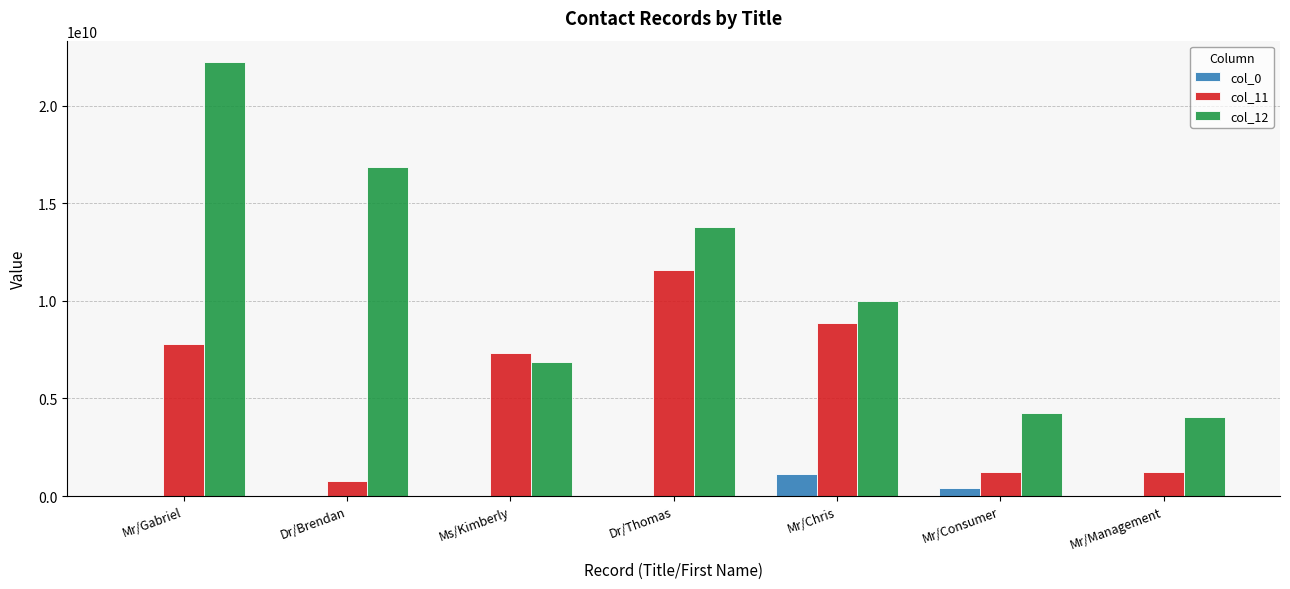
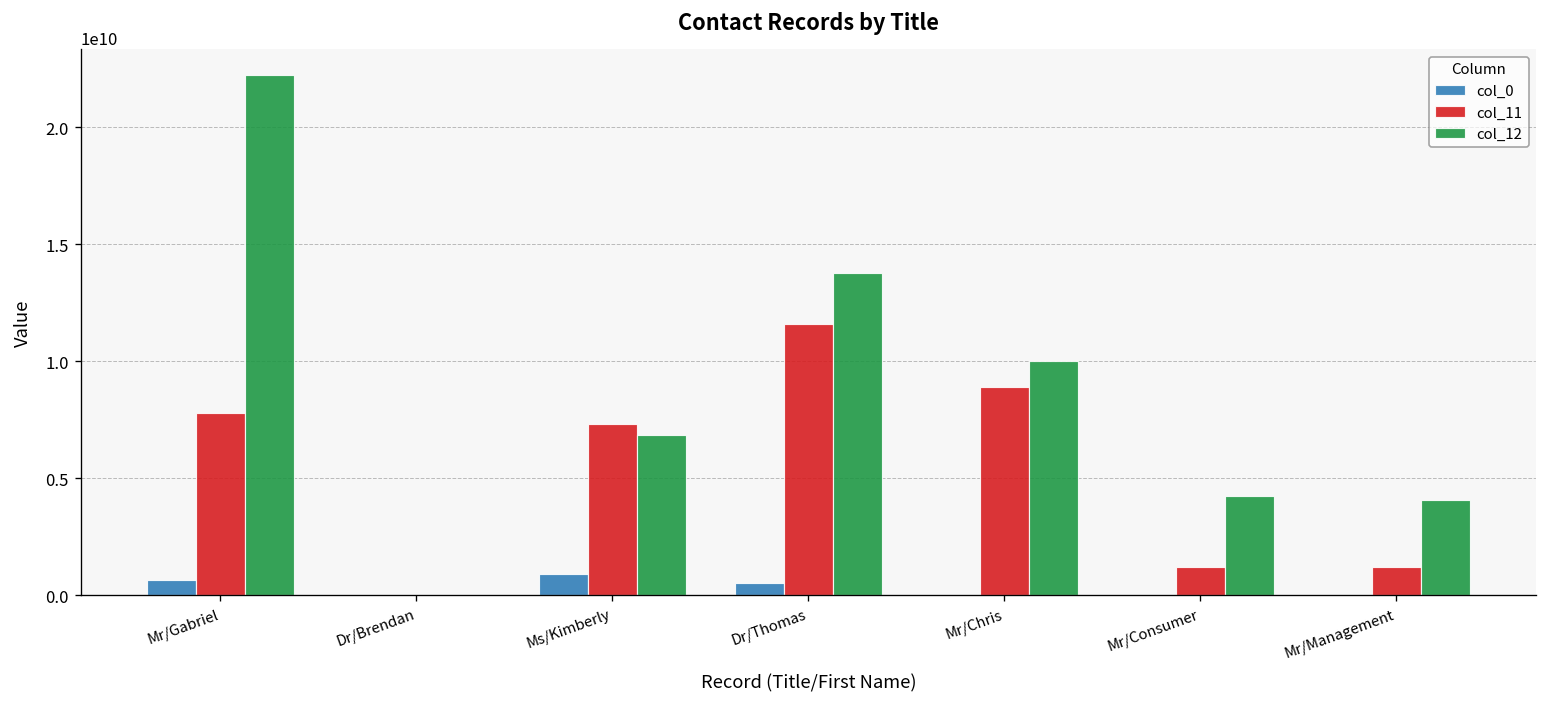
  {
    "col_0": {
-     "Mr/Gabriel": 0,
-     "Ms/Kimberly": 0,
-     "Dr/Thomas": 0,
-     "Mr/Chris": 1100000000,
-     "Mr/Consumer": 400000000
+     "Mr/Gabriel": 700000000,
+     "Ms/Kimberly": 900000000,
+     "Dr/Thomas": 500000000,
+     "Mr/Chris": 0,
+     "Mr/Consumer": 0
    },
    "col_11": {
      "Mr/Gabriel": 7800000000,
-     "Dr/Brendan": 800000000,
+     "Dr/Brendan": 0,
      "Ms/Kimberly": 7300000000,
      "Dr/Thomas": 11600000000,
      "Mr/Chris": 8900000000,
      "Mr/Consumer": 1200000000,
      "Mr/Management": 1200000000
    },
    "col_12": {
      "Mr/Gabriel": 22200000000,
-     "Dr/Brendan": 16900000000,
+     "Dr/Brendan": 0,
      "Ms/Kimberly": 6900000000,
      "Dr/Thomas": 13800000000,
      "Mr/Chris": 10000000000,
      "Mr/Consumer": 4200000000,
      "Mr/Management": 4100000000
    }
  }
